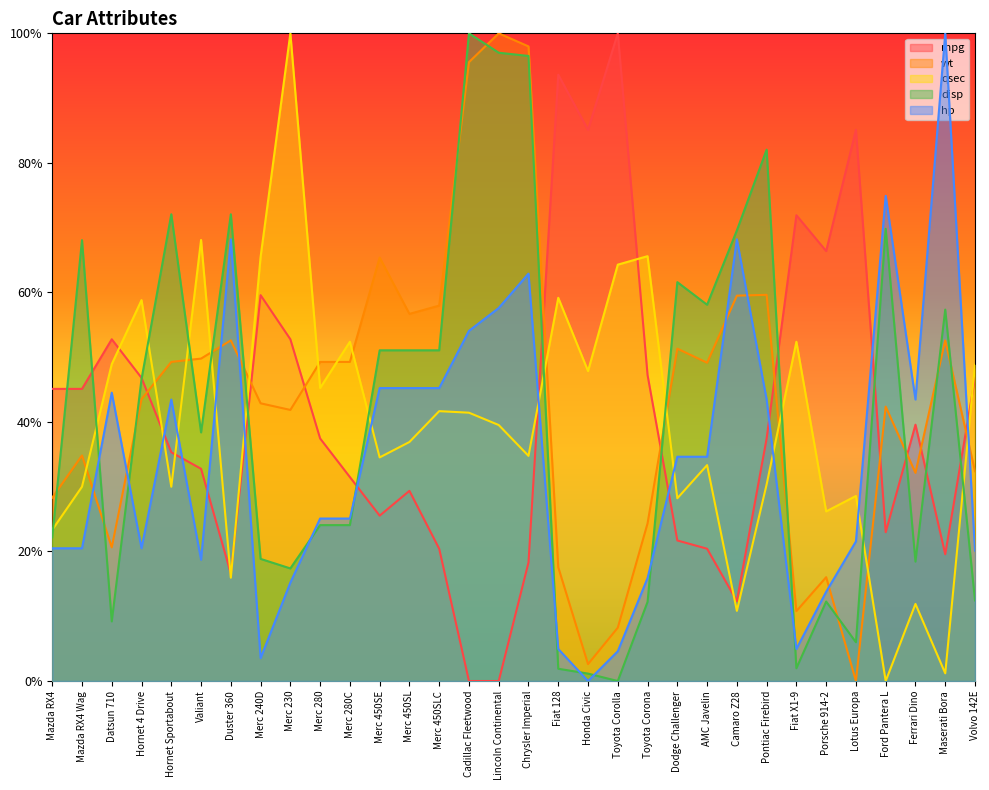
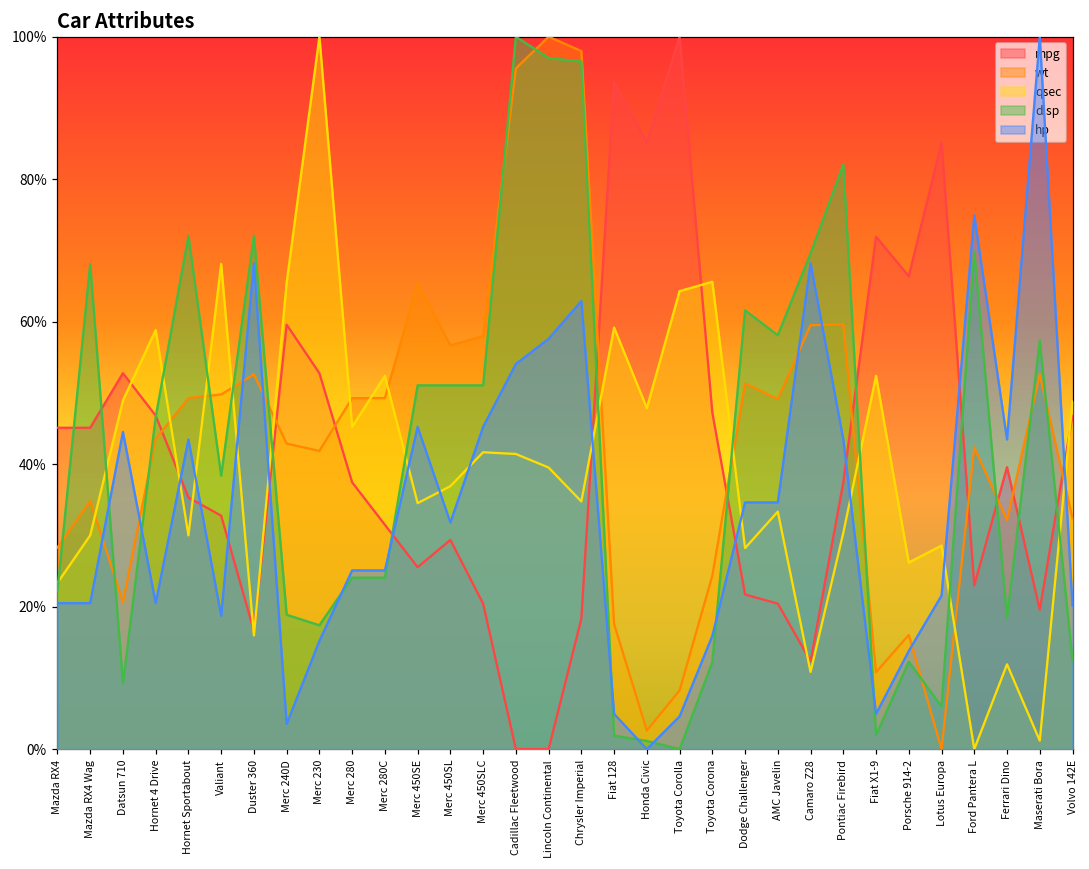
  {
    "mpg": {
      "Mazda RX4": "45%",
      "Mazda RX4 Wag": "45%",
      "Datsun 710": "53%",
      "Hornet Sportabout": "35%",
      "Valiant": "33%",
      "Duster 360": "17%",
      "Merc 240D": "60%",
      "Merc 230": "53%",
      "Merc 280": "37%",
      "Merc 280C": "31%",
      "Merc 450SE": "26%",
      "Merc 450SL": "29%",
      "Merc 450SLC": "20%",
      "Cadillac Fleetwood": "0%",
      "Lincoln Continental": "0%",
      "Chrysler Imperial": "18%",
      "Fiat 128": "94%",
      "Honda Civic": "85%",
      "Toyota Corolla": "100%",
      "Toyota Corona": "47%",
      "Dodge Challenger": "22%",
      "AMC Javelin": "20%",
      "Camaro Z28": "12%",
      "Pontiac Firebird": "37%",
      "Fiat X1-9": "72%",
      "Porsche 914-2": "66%",
      "Lotus Europa": "85%",
      "Ford Pantera L": "23%",
      "Ferrari Dino": "40%",
      "Maserati Bora": "20%",
      "Volvo 142E": "47%"
    },
    "disp": {
      "Mazda RX4": "22%",
      "Mazda RX4 Wag": "68%",
      "Datsun 710": "9%",
      "Hornet Sportabout": "72%",
      "Valiant": "38%",
      "Duster 360": "72%",
      "Merc 240D": "19%",
      "Merc 230": "17%",
      "Merc 280": "24%",
      "Merc 280C": "24%",
      "Merc 450SE": "51%",
      "Merc 450SL": "51%",
      "Merc 450SLC": "51%",
      "Cadillac Fleetwood": "100%",
      "Lincoln Continental": "97%",
      "Chrysler Imperial": "97%",
      "Fiat 128": "2%",
      "Honda Civic": "1%",
      "Toyota Corolla": "0%",
      "Toyota Corona": "12%",
      "Dodge Challenger": "62%",
      "AMC Javelin": "58%",
      "Camaro Z28": "70%",
      "Pontiac Firebird": "82%",
      "Fiat X1-9": "2%",
      "Porsche 914-2": "12%",
      "Lotus Europa": "6%",
      "Ford Pantera L": "70%",
      "Ferrari Dino": "18%",
      "Maserati Bora": "57%",
      "Volvo 142E": "12%"
    },
    "hp": {
      "Mazda RX4": "20%",
      "Mazda RX4 Wag": "20%",
      "Datsun 710": "45%",
      "Hornet 4 Drive": "20%",
      "Hornet Sportabout": "43%",
      "Valiant": "19%",
      "Duster 360": "68%",
      "Merc 240D": "4%",
      "Merc 230": "15%",
      "Merc 280": "25%",
      "Merc 280C": "25%",
      "Merc 450SE": "45%",
-     "Merc 450SL": "45%",
+     "Merc 450SL": "32%",
      "Merc 450SLC": "45%",
      "Cadillac Fleetwood": "54%",
      "Lincoln Continental": "58%",
      "Chrysler Imperial": "63%",
      "Fiat 128": "5%",
      "Honda Civic": "0%",
      "Toyota Corolla": "5%",
      "Toyota Corona": "16%",
      "Dodge Challenger": "35%",
      "AMC Javelin": "35%",
      "Camaro Z28": "68%",
      "Pontiac Firebird": "43%",
      "Fiat X1-9": "5%",
      "Porsche 914-2": "14%",
      "Lotus Europa": "22%",
      "Ford Pantera L": "75%",
      "Ferrari Dino": "43%",
      "Maserati Bora": "100%",
      "Volvo 142E": "20%"
    }
  }
